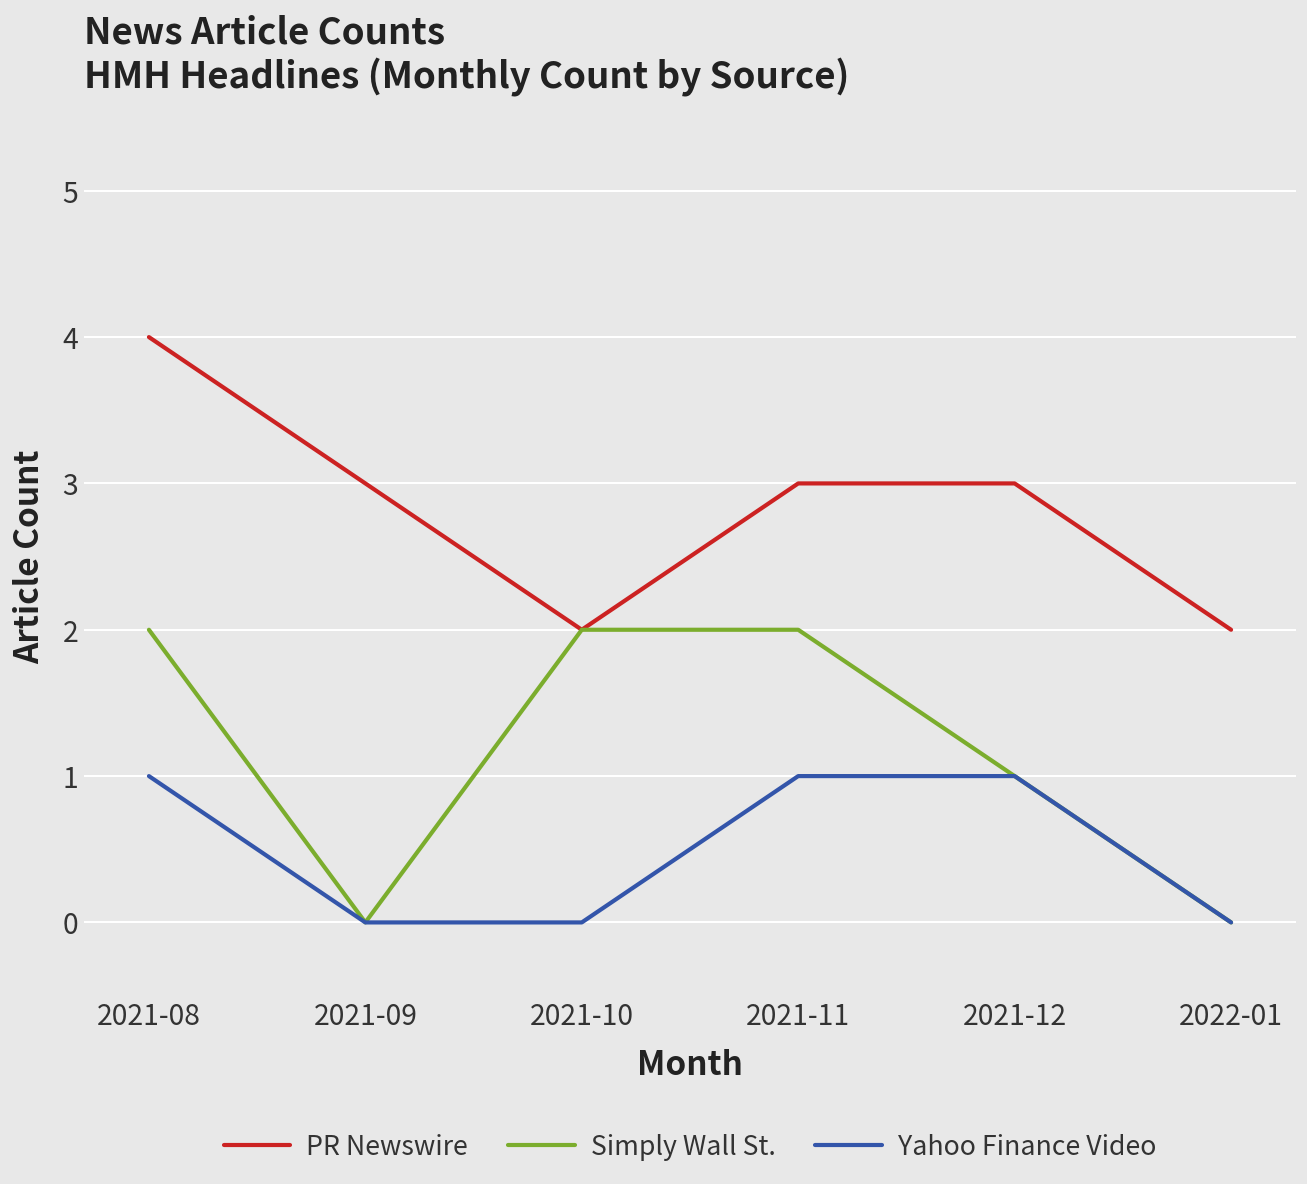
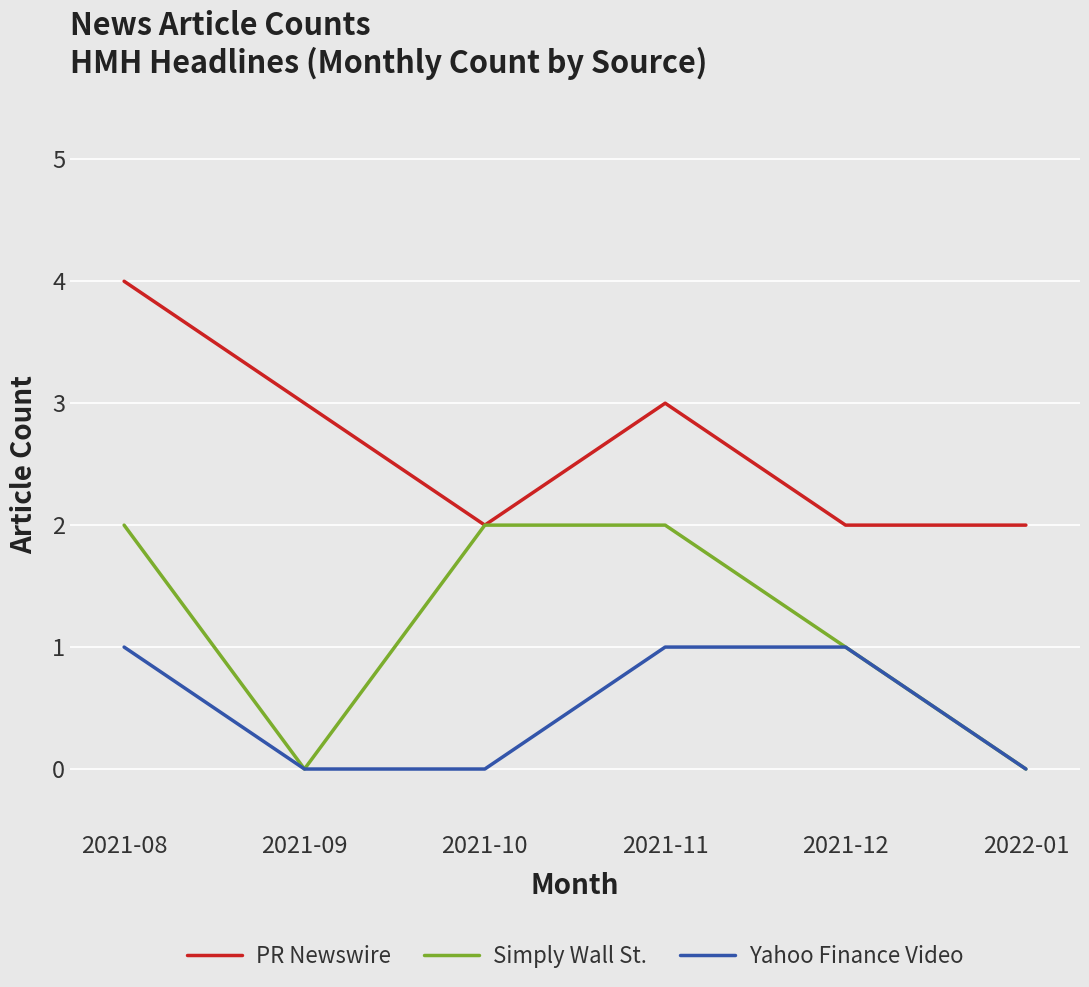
  {
    "PR Newswire": {
      "2021-08": 4,
      "2021-09": 3,
      "2021-11": 3,
-     "2021-12": 3,
+     "2021-12": 2,
      "2022-01": 2
    },
    "Simply Wall St.": {
      "2021-08": 2,
      "2021-11": 2
    },
    "Yahoo Finance Video": {
      "2021-08": 1,
      "2021-10": 0,
      "2021-11": 1
    }
  }
